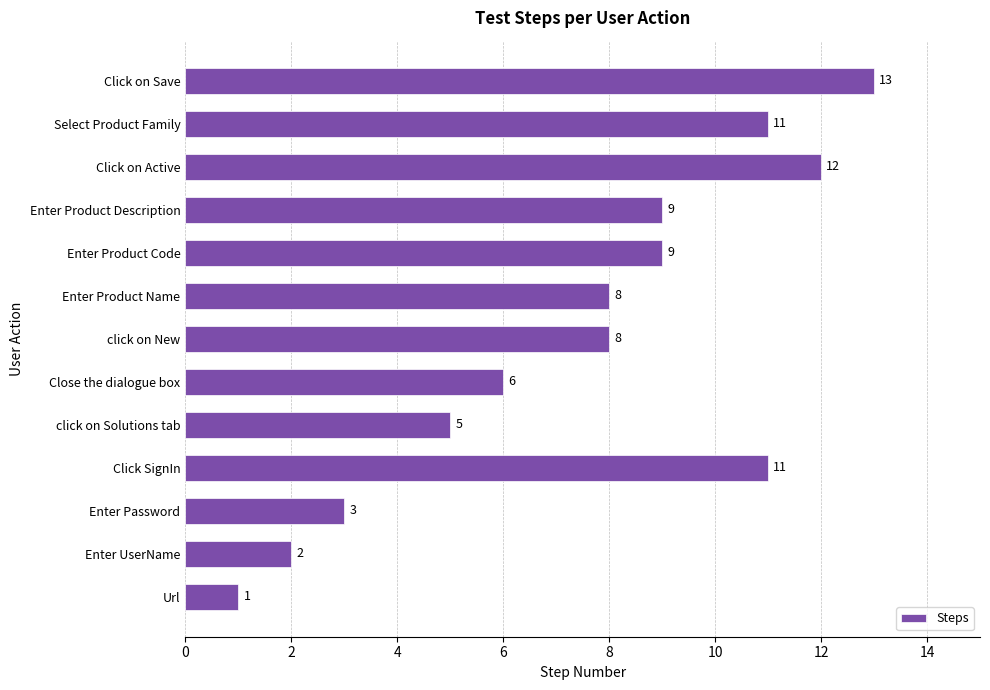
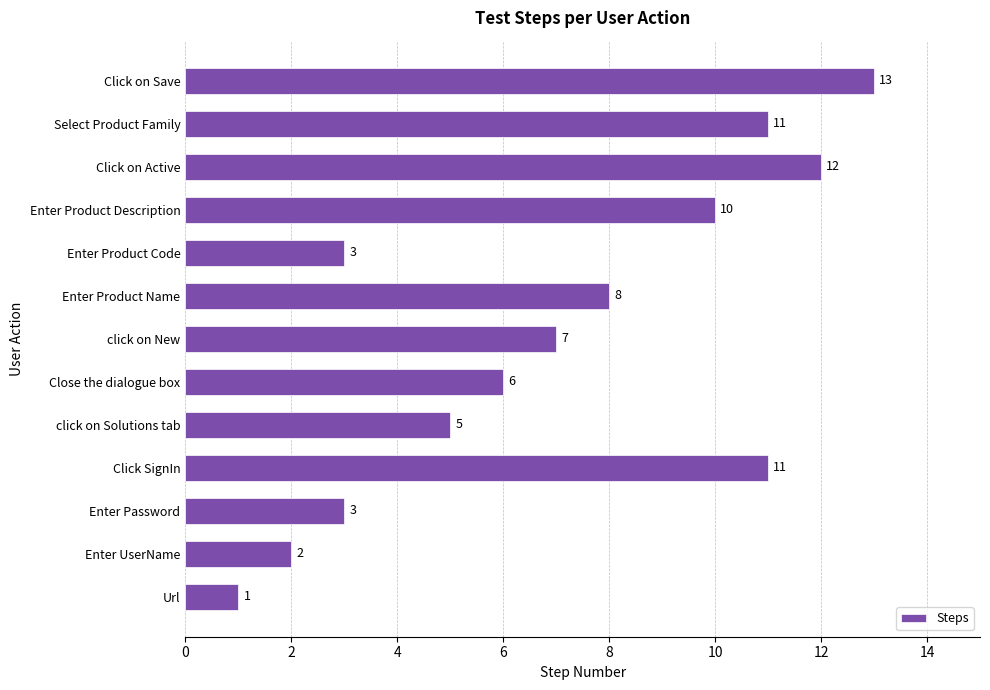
  {
    "Click on Save": 13,
    "Select Product Family": 11,
    "Click on Active": 12,
-   "Enter Product Description": 9,
-   "Enter Product Code": 9,
+   "Enter Product Description": 10,
+   "Enter Product Code": 3,
    "Enter Product Name": 8,
-   "click on New": 8,
+   "click on New": 7,
    "Close the dialogue box": 6,
    "click on Solutions tab": 5,
    "Click SignIn": 11,
    "Enter Password": 3,
    "Enter UserName": 2,
    "Url": 1
  }
